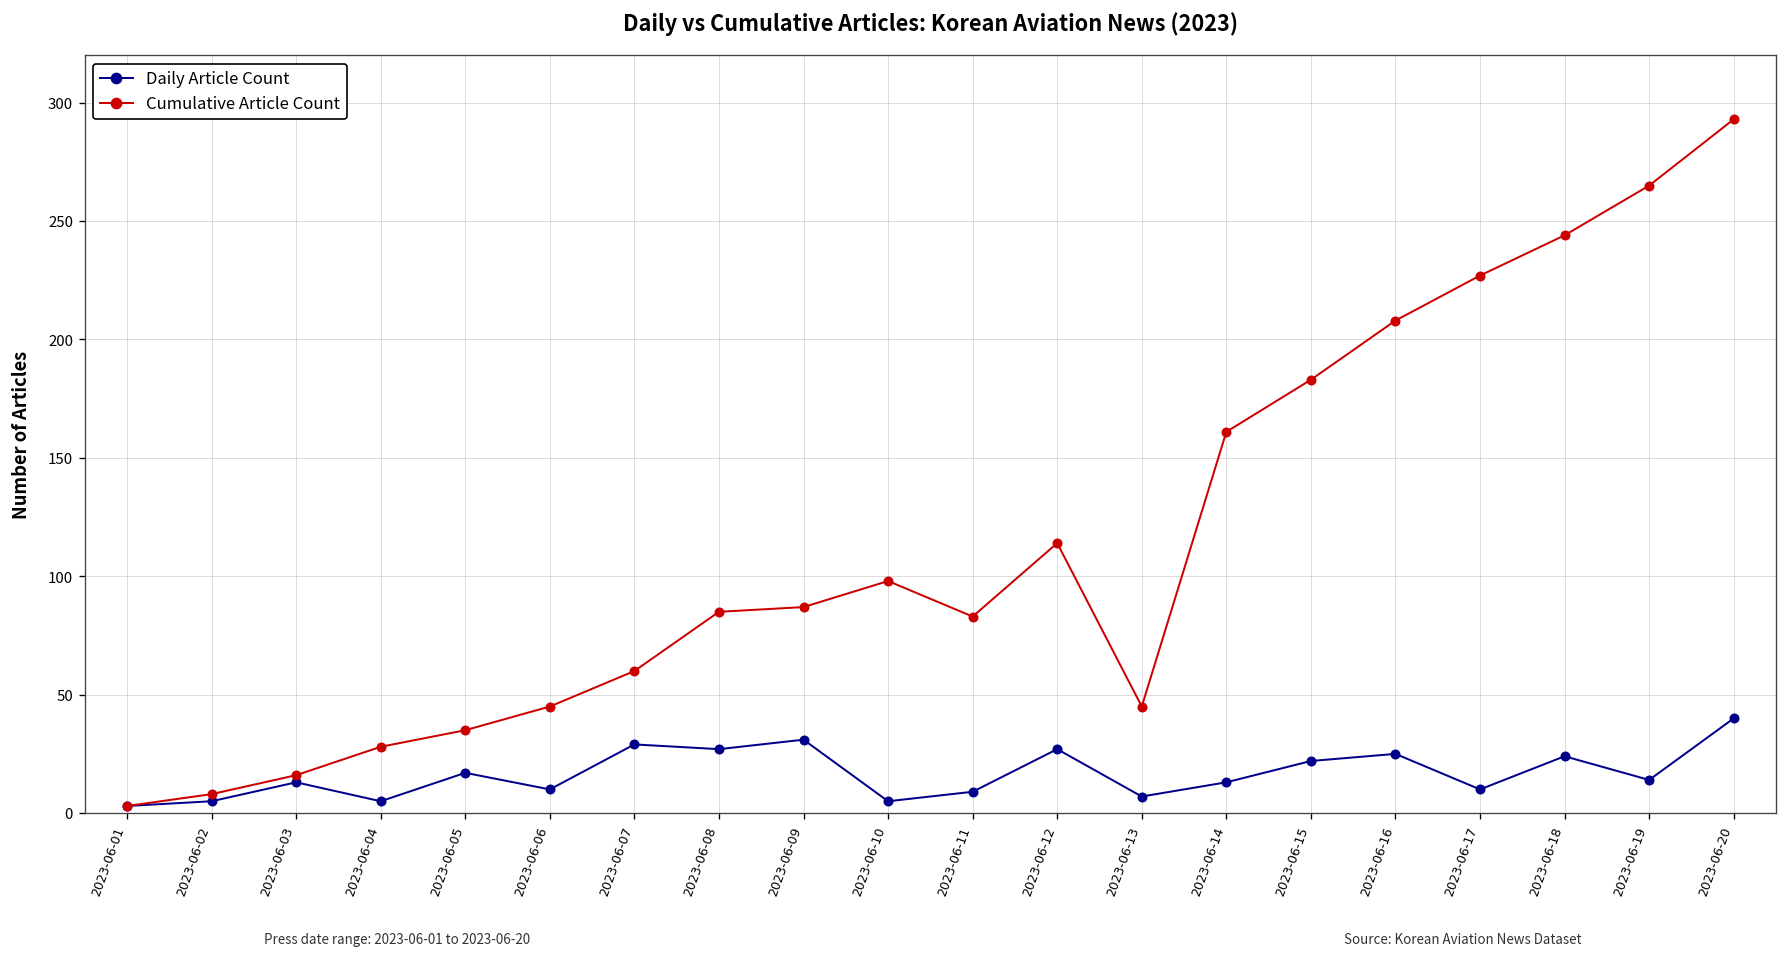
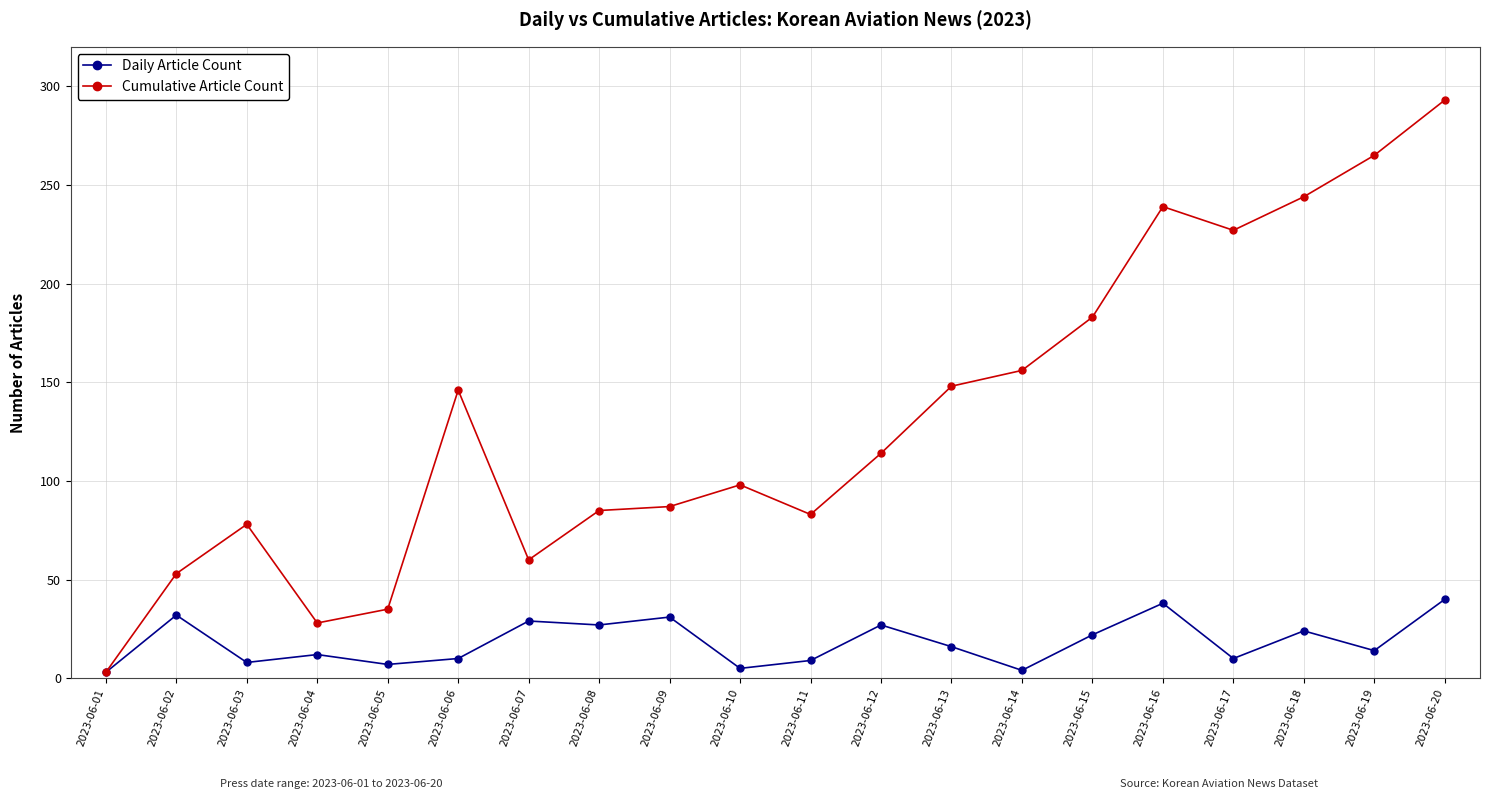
  {
    "Daily Article Count": {
-     "2023-06-02": 5,
-     "2023-06-03": 13,
-     "2023-06-04": 5,
-     "2023-06-05": 17,
+     "2023-06-02": 32,
+     "2023-06-03": 8,
+     "2023-06-04": 12,
+     "2023-06-05": 7,
      "2023-06-06": 10,
      "2023-06-07": 29,
      "2023-06-08": 27,
      "2023-06-09": 31,
      "2023-06-10": 5,
      "2023-06-11": 9,
      "2023-06-12": 27,
-     "2023-06-13": 7,
-     "2023-06-14": 13,
+     "2023-06-13": 16,
+     "2023-06-14": 4,
      "2023-06-15": 22,
-     "2023-06-16": 25,
+     "2023-06-16": 38,
      "2023-06-17": 10,
      "2023-06-18": 24,
      "2023-06-19": 14,
      "2023-06-20": 40
    },
    "Cumulative Article Count": {
-     "2023-06-02": 8,
-     "2023-06-03": 16,
+     "2023-06-02": 53,
+     "2023-06-03": 78,
      "2023-06-04": 28,
      "2023-06-05": 35,
-     "2023-06-06": 45,
+     "2023-06-06": 146,
      "2023-06-07": 60,
      "2023-06-08": 85,
      "2023-06-09": 87,
      "2023-06-10": 98,
      "2023-06-11": 83,
      "2023-06-12": 114,
-     "2023-06-13": 45,
-     "2023-06-14": 161,
+     "2023-06-13": 148,
+     "2023-06-14": 156,
      "2023-06-15": 183,
-     "2023-06-16": 208,
+     "2023-06-16": 239,
      "2023-06-17": 227,
      "2023-06-18": 244,
      "2023-06-19": 265,
      "2023-06-20": 293
    }
  }
